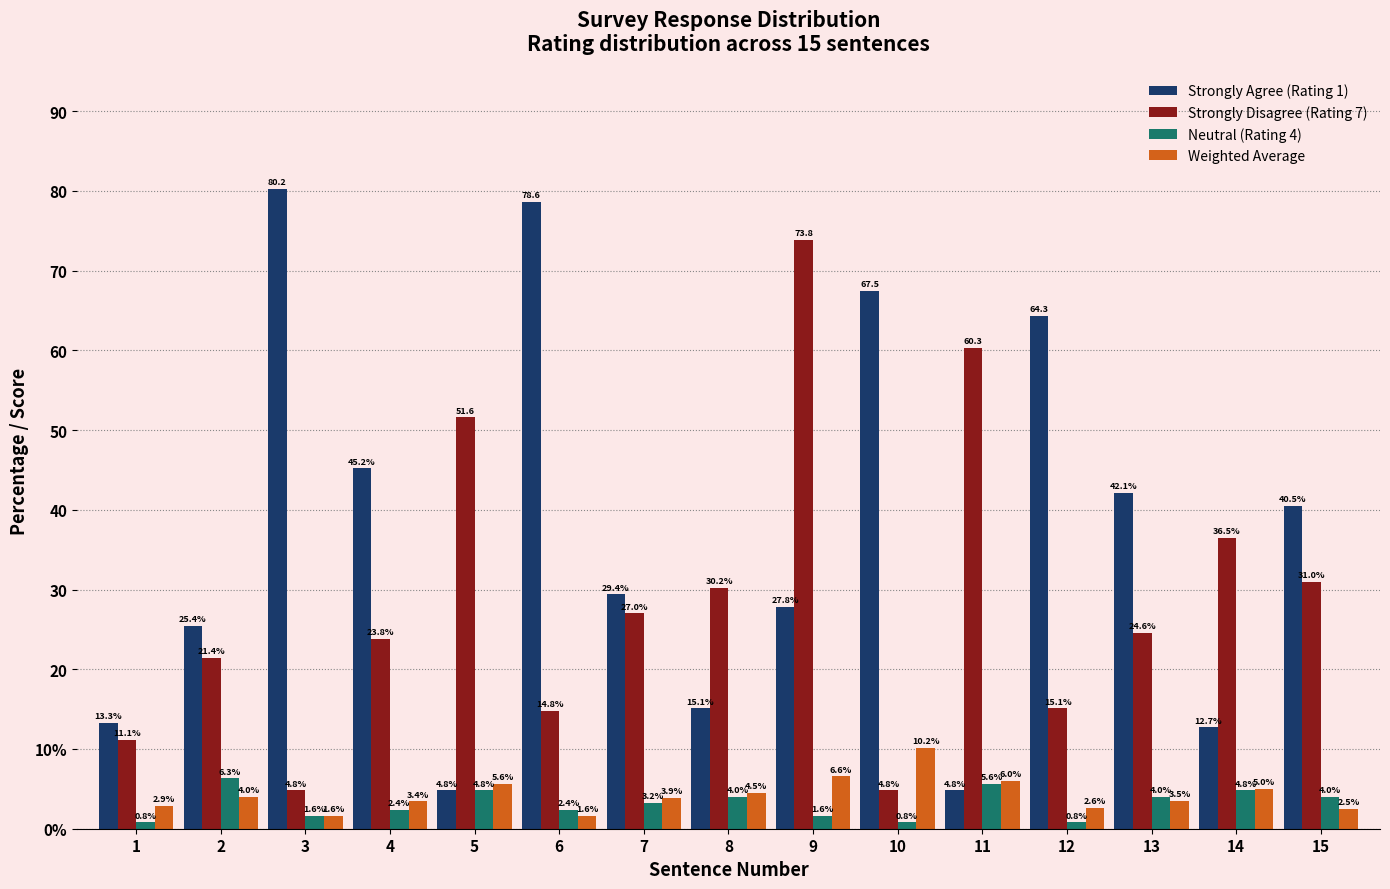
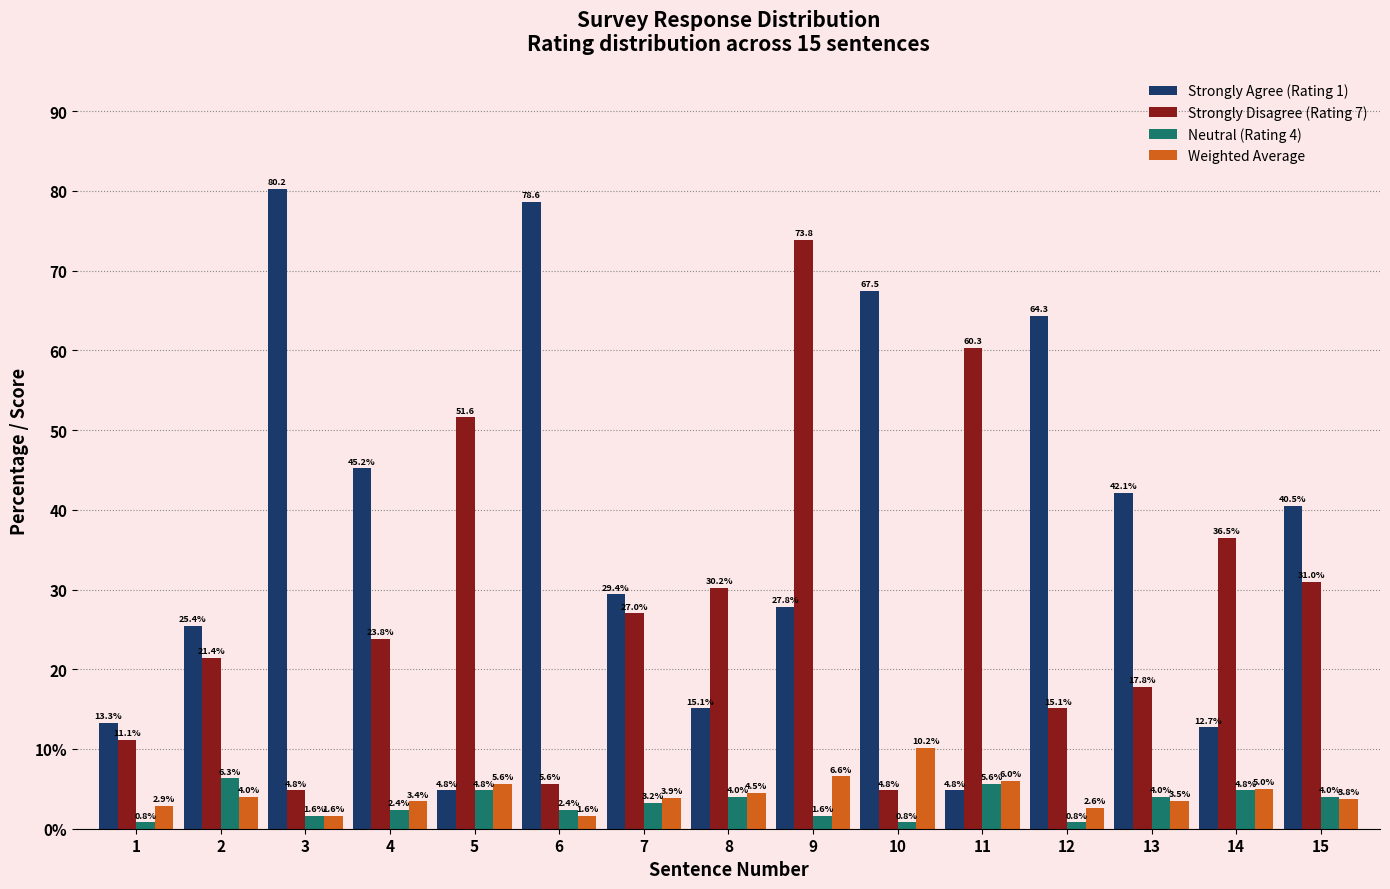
  {
    "Strongly Agree (Rating 1)": {
      "1": "13.3%",
      "2": "25.4%",
      "3": "80.2",
      "4": "45.2%",
      "5": "4.8%",
      "6": "78.6",
      "7": "29.4%",
      "8": "15.1%",
      "9": "27.8%",
      "10": "67.5",
      "11": "4.8%",
      "12": "64.3",
      "13": "42.1%",
      "14": "12.7%",
      "15": "40.5%"
    },
    "Strongly Disagree (Rating 7)": {
      "1": "11.1%",
      "2": "21.4%",
      "3": "4.8%",
      "4": "23.8%",
      "5": "51.6",
-     "6": "14.8%",
+     "6": "5.6%",
      "7": "27.0%",
      "8": "30.2%",
      "9": "73.8",
      "10": "4.8%",
      "11": "60.3",
      "12": "15.1%",
-     "13": "24.6%",
+     "13": "17.8%",
      "14": "36.5%",
      "15": "31.0%"
    },
    "Neutral (Rating 4)": {
      "1": "0.8%",
      "2": "6.3%",
      "4": "2.4%",
      "5": "4.8%",
      "6": "2.4%",
      "7": "3.2%",
      "8": "4.0%",
      "9": "1.6%",
      "10": "0.8%",
      "11": "5.6%",
      "12": "0.8%",
      "13": "4.0%",
      "14": "4.8%",
      "15": "4.0%"
    },
    "Weighted Average": {
      "1": "2.9%",
      "2": "4.0%",
      "4": "3.4%",
      "5": "5.6%",
      "6": "1.6%",
      "7": "3.9%",
      "8": "4.5%",
      "9": "6.6%",
      "10": "10.2%",
      "11": "6.0%",
      "12": "2.6%",
      "13": "3.5%",
      "14": "5.0%",
-     "15": "2.5%"
+     "15": "3.8%"
    }
  }
